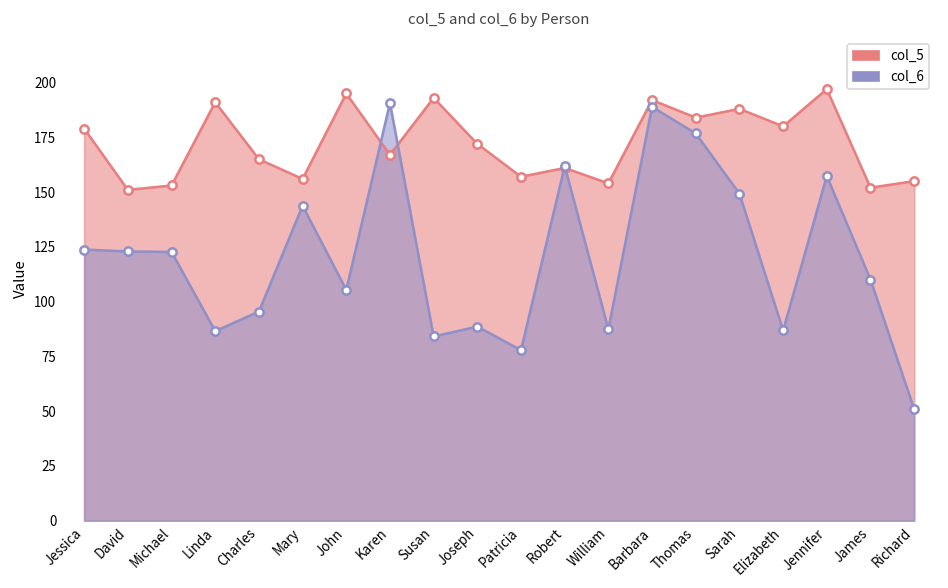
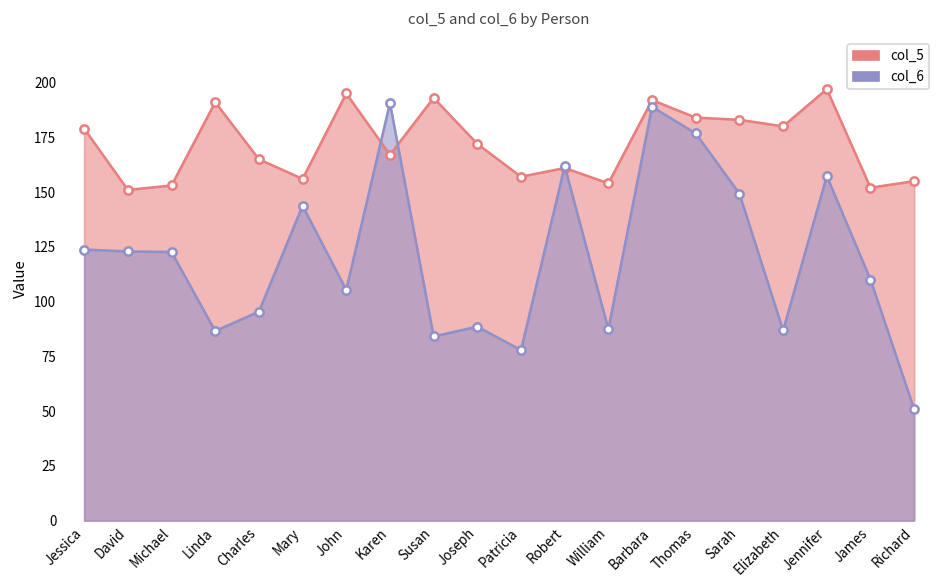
  {
    "col_5": {
      "Jessica": 179,
      "David": 151,
      "Michael": 153,
      "Linda": 191,
      "Charles": 165,
      "Mary": 156,
      "John": 195,
      "Karen": 167,
      "Susan": 193,
      "Joseph": 172,
      "Patricia": 157,
      "William": 154,
      "Barbara": 192,
      "Thomas": 184,
-     "Sarah": 188,
+     "Sarah": 183,
      "Elizabeth": 180,
      "Jennifer": 197,
      "James": 152,
      "Richard": 155
    },
    "col_6": {
      "Jessica": 124,
      "David": 123,
      "Michael": 123,
      "Linda": 87,
      "Charles": 95,
      "Mary": 144,
      "John": 105,
      "Karen": 191,
      "Susan": 84,
      "Joseph": 89,
      "Patricia": 78,
      "William": 87,
      "Barbara": 189,
      "Thomas": 177,
      "Sarah": 149,
      "Elizabeth": 87,
      "Jennifer": 157,
      "James": 110,
      "Richard": 51
    }
  }
